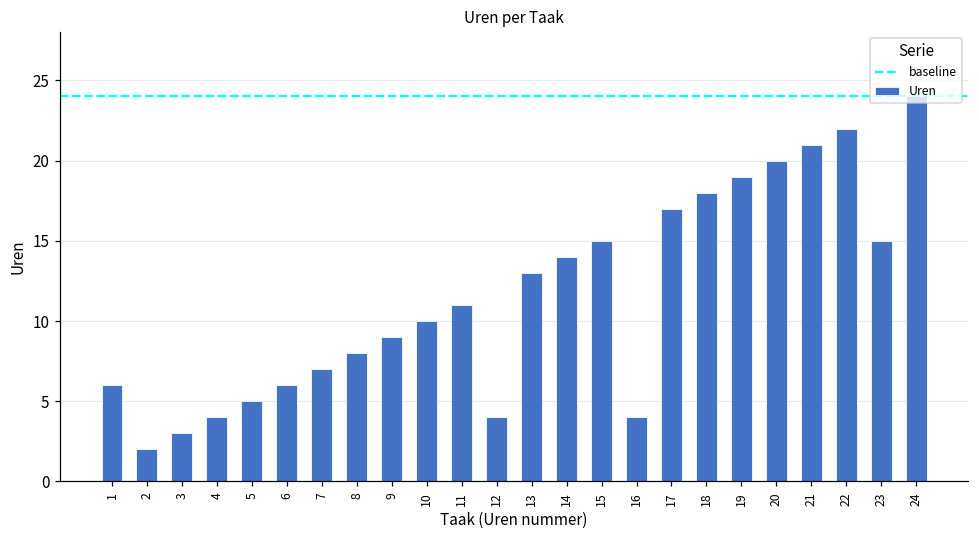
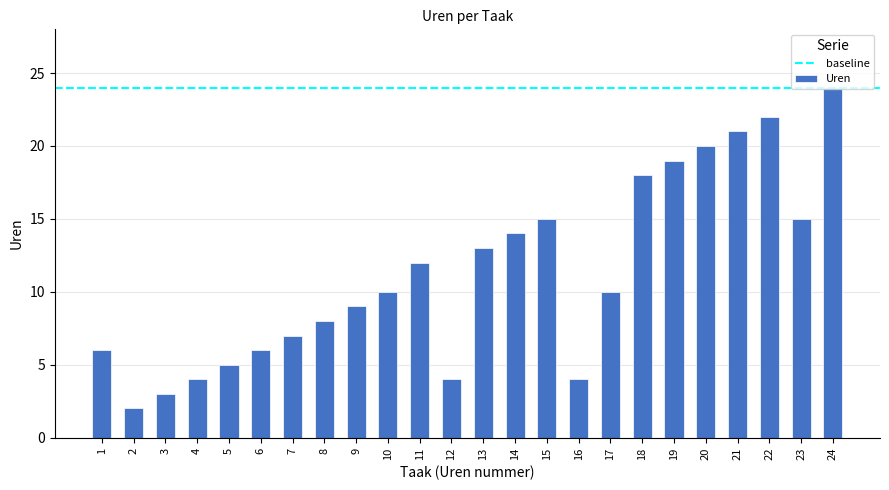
  {
    "1": 6,
    "2": 2,
    "3": 3,
    "4": 4,
    "5": 5,
    "6": 6,
    "7": 7,
    "8": 8,
    "9": 9,
    "10": 10,
-   "11": 11,
+   "11": 12,
    "12": 4,
    "13": 13,
    "14": 14,
    "15": 15,
    "16": 4,
-   "17": 17,
+   "17": 10,
    "18": 18,
    "19": 19,
    "20": 20,
    "21": 21,
    "22": 22,
    "23": 15
  }
